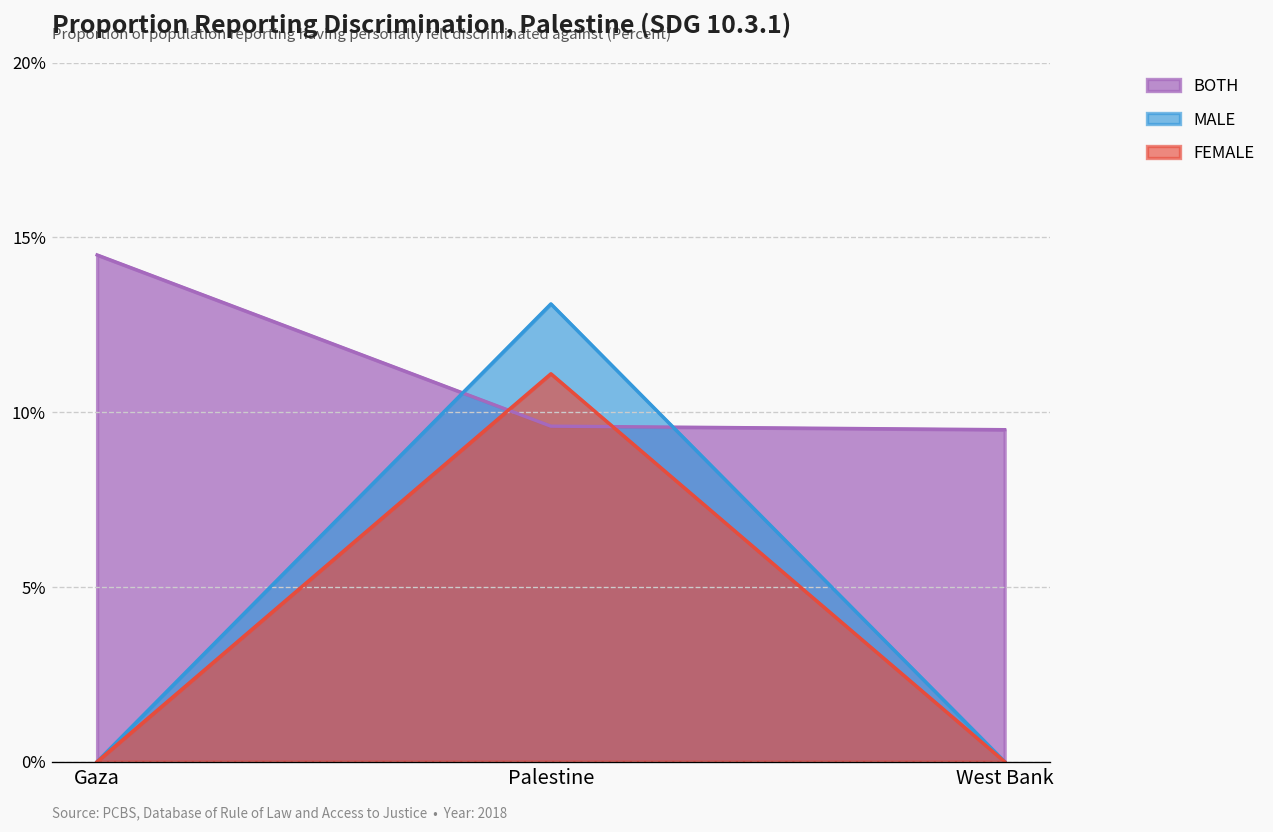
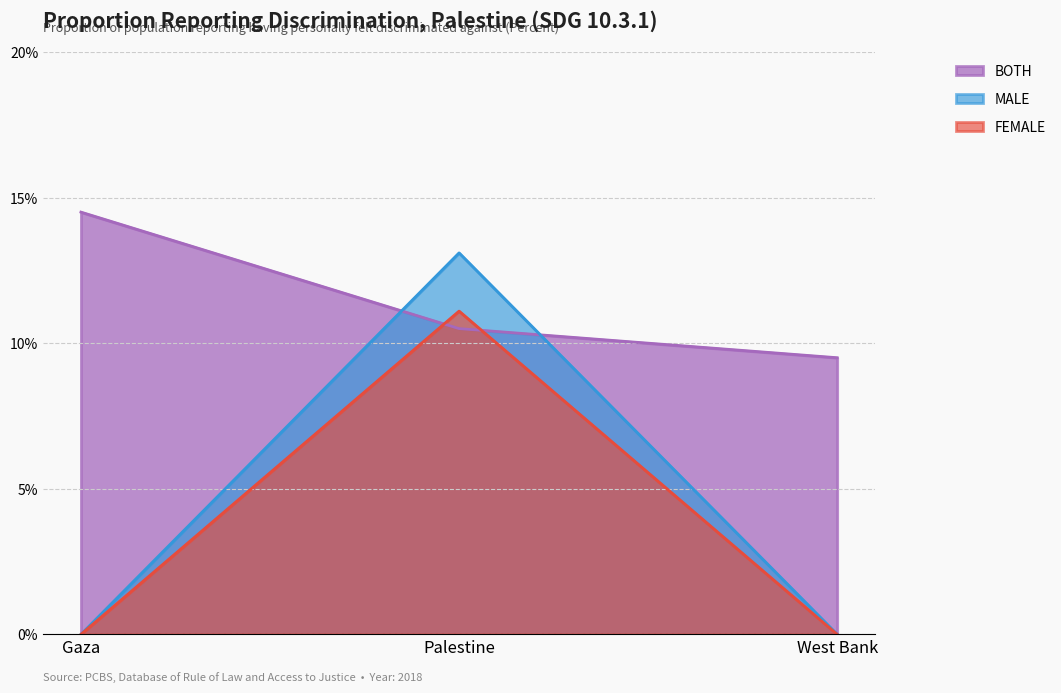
  {
    "BOTH": {
      "Gaza": "14.5%",
-     "Palestine": "9.6%",
+     "Palestine": "10.5%",
      "West Bank": "9.5%"
    },
    "MALE": {
      "Palestine": "13.1%"
    },
    "FEMALE": {
      "Palestine": "11.1%"
    }
  }
